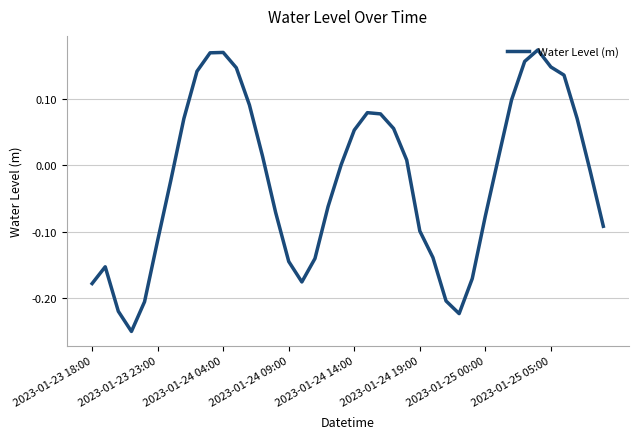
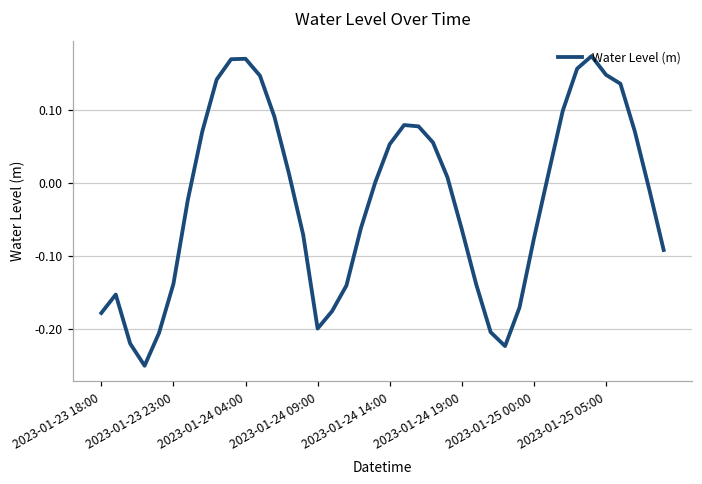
  {
    "2023-01-23 18:00": -0.18,
-   "2023-01-23 23:00": -0.11,
+   "2023-01-23 23:00": -0.14,
    "2023-01-24 04:00": 0.17,
-   "2023-01-24 09:00": -0.15,
+   "2023-01-24 09:00": -0.20,
    "2023-01-24 14:00": 0.05,
-   "2023-01-24 19:00": -0.10,
+   "2023-01-24 19:00": -0.06,
    "2023-01-25 00:00": -0.08,
    "2023-01-25 05:00": 0.15
  }
